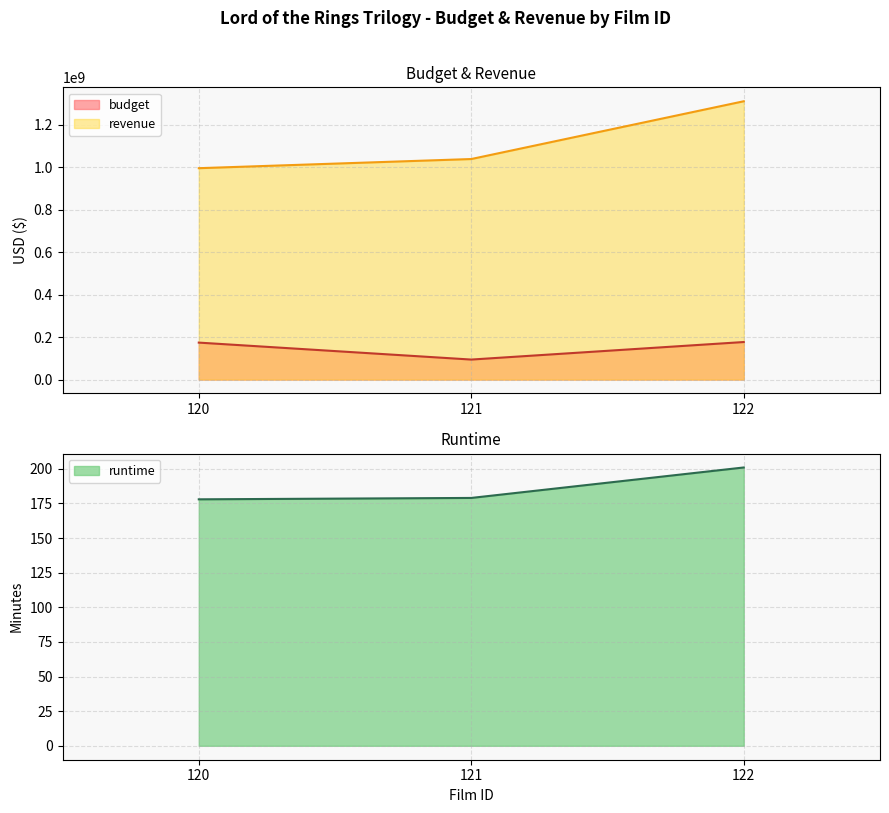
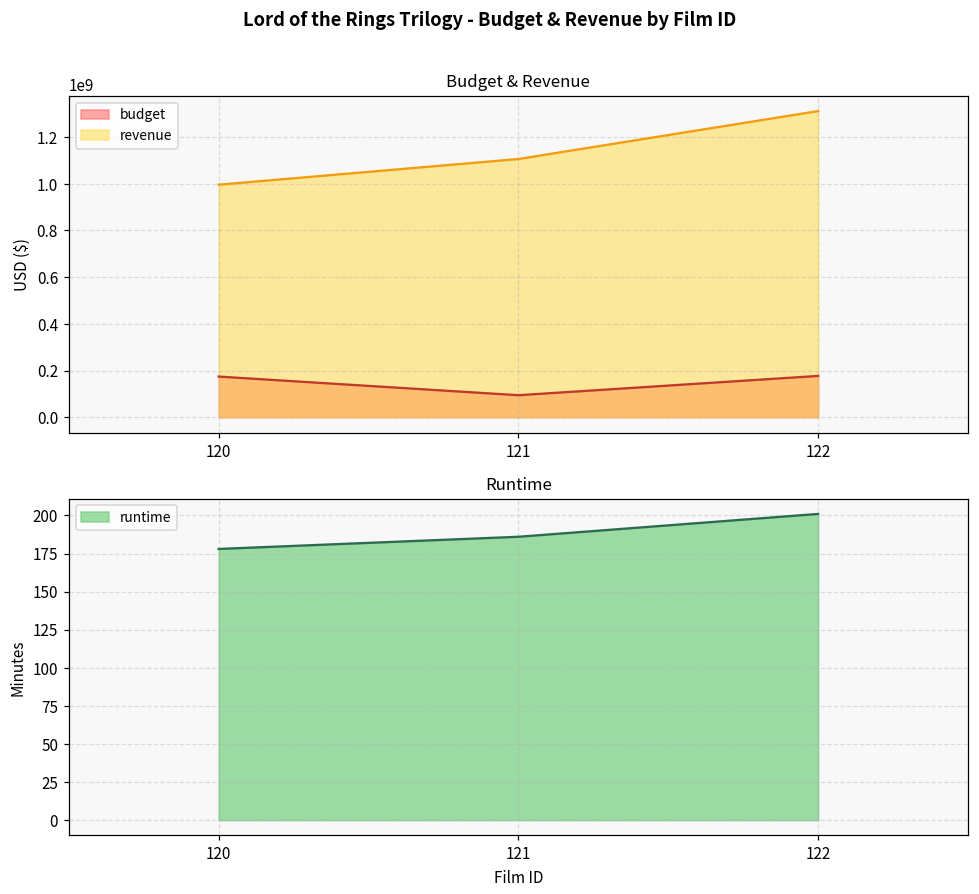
  {
    "Budget & Revenue": {
      "budget": {
        "120": 170000000,
        "121": 90000000,
        "122": 180000000
      },
      "revenue": {
        "120": 1000000000,
-       "121": 1040000000,
+       "121": 1110000000,
        "122": 1310000000
      }
    },
    "Runtime": {
      "120": 178,
-     "121": 179,
+     "121": 186,
      "122": 201
    }
  }
